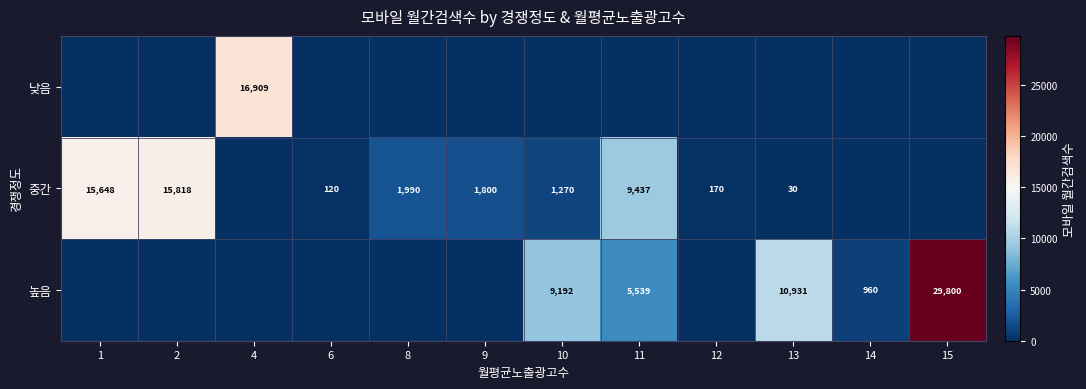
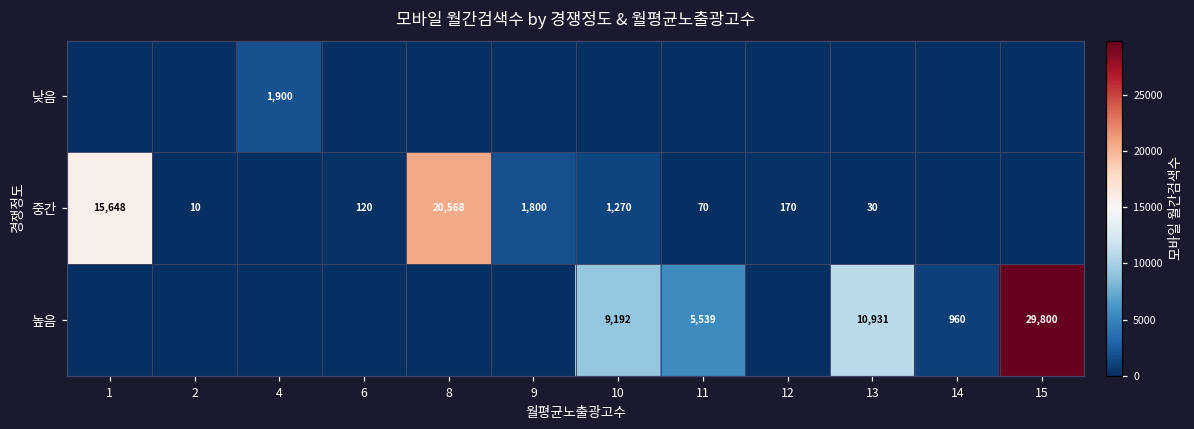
  {
    "낮음": {
-     "4": "16,909"
+     "4": "1,900"
    },
    "중간": {
      "1": "15,648",
-     "2": "15,818",
+     "2": "10",
      "6": "120",
-     "8": "1,990",
+     "8": "20,568",
      "9": "1,800",
      "10": "1,270",
-     "11": "9,437",
+     "11": "70",
      "12": "170",
      "13": "30"
    },
    "높음": {
      "10": "9,192",
      "11": "5,539",
      "13": "10,931",
      "14": "960",
      "15": "29,800"
    }
  }
